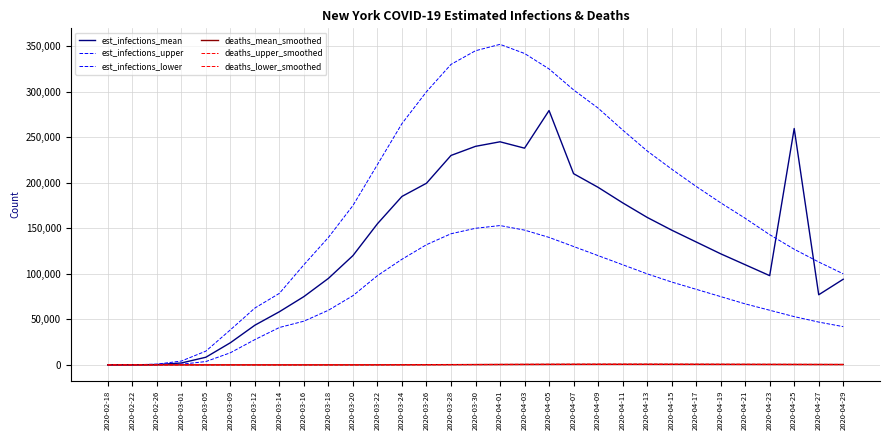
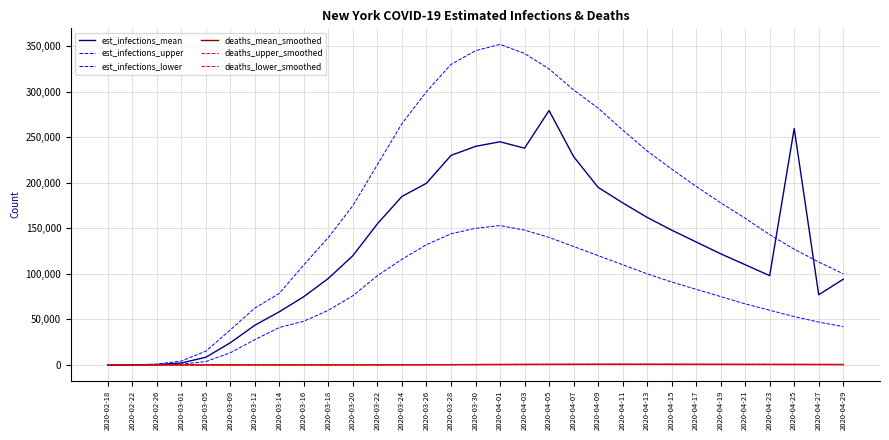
  {
    "est_infections_mean": {
      "2020-03-05": "10,000",
      "2020-03-09": "20,000",
      "2020-03-12": "40,000",
      "2020-03-14": "60,000",
      "2020-03-16": "80,000",
      "2020-03-18": "100,000",
      "2020-03-20": "120,000",
      "2020-03-22": "160,000",
      "2020-03-24": "190,000",
      "2020-03-26": "200,000",
      "2020-03-28": "230,000",
      "2020-03-30": "240,000",
      "2020-04-01": "250,000",
      "2020-04-03": "240,000",
      "2020-04-05": "280,000",
-     "2020-04-07": "210,000",
+     "2020-04-07": "230,000",
      "2020-04-09": "200,000",
      "2020-04-11": "180,000",
      "2020-04-13": "160,000",
      "2020-04-15": "150,000",
      "2020-04-17": "140,000",
      "2020-04-19": "120,000",
      "2020-04-21": "110,000",
      "2020-04-23": "100,000",
      "2020-04-25": "260,000",
      "2020-04-27": "80,000",
      "2020-04-29": "90,000"
    }
  }
